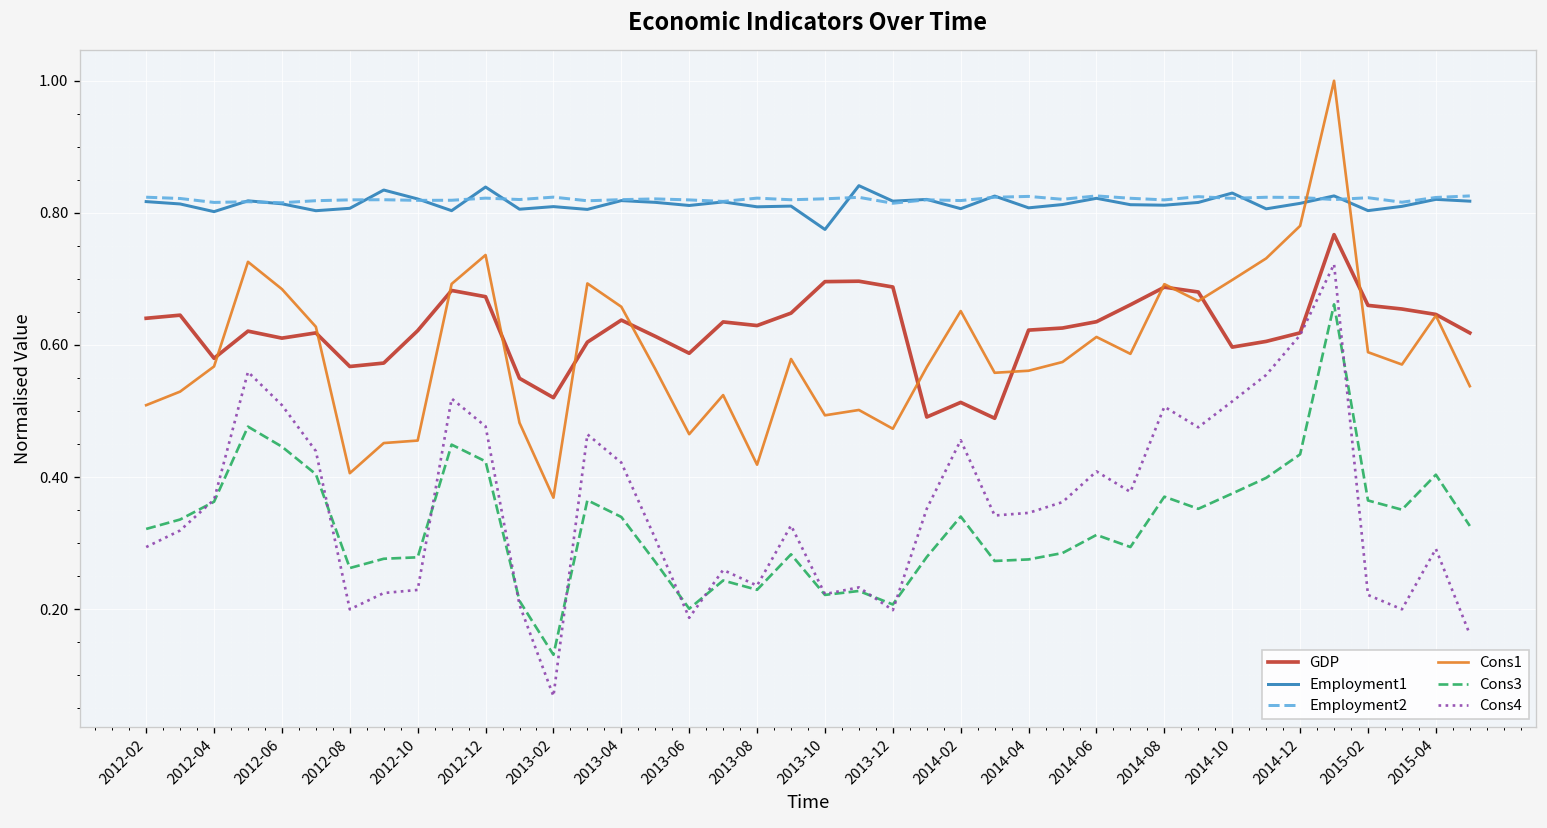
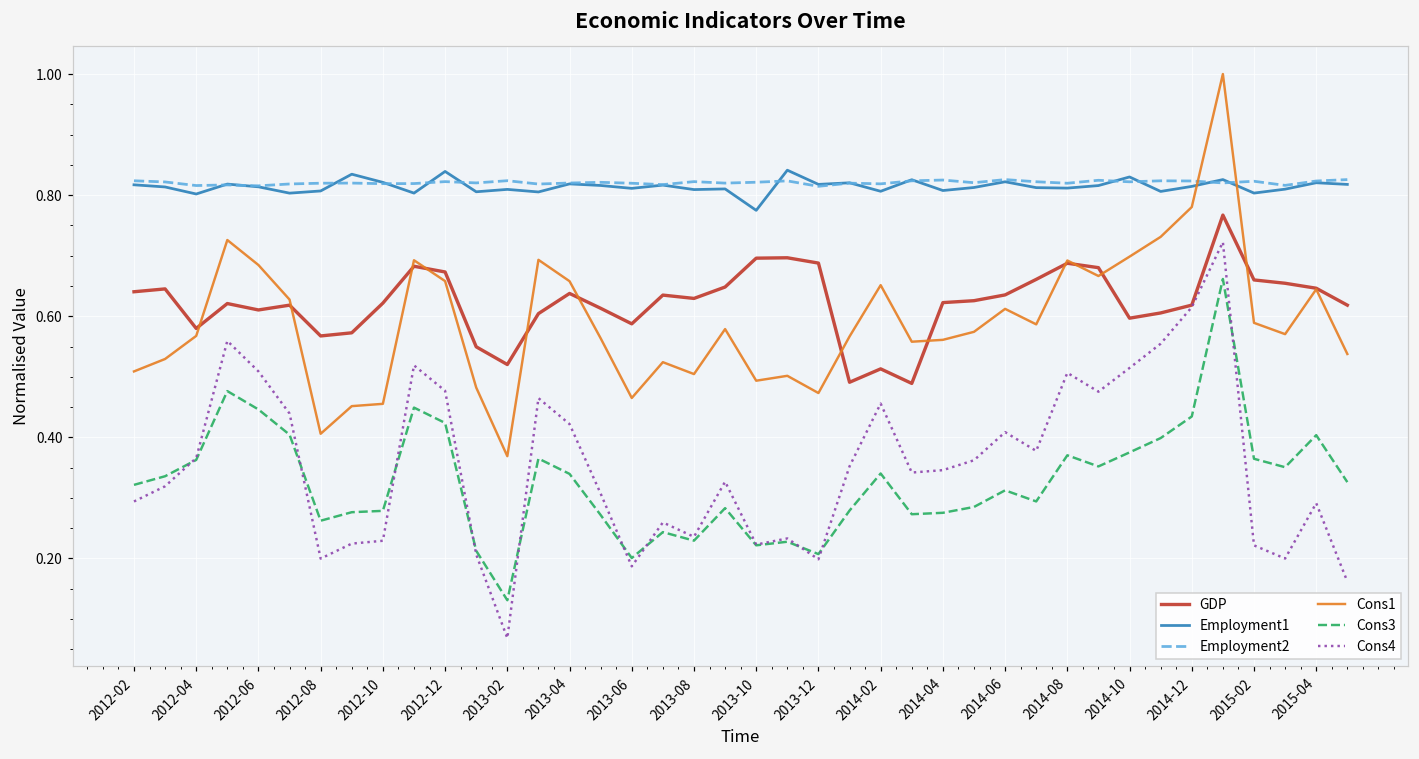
  {
    "GDP": {
      "2012-02": 0.64,
      "2012-04": 0.58,
      "2012-06": 0.61,
      "2012-08": 0.57,
      "2012-10": 0.62,
      "2012-12": 0.67,
      "2013-02": 0.52,
      "2013-04": 0.64,
      "2013-06": 0.59,
      "2013-08": 0.63,
      "2013-10": 0.70,
      "2013-12": 0.69,
      "2014-02": 0.51,
      "2014-04": 0.62,
      "2014-06": 0.64,
      "2014-10": 0.60,
      "2015-02": 0.66
    },
    "Employment1": {
      "2012-02": 0.82,
      "2012-04": 0.80,
      "2012-08": 0.81,
      "2012-12": 0.84,
      "2013-02": 0.81,
      "2013-06": 0.81,
      "2013-08": 0.81,
      "2013-10": 0.77,
      "2014-02": 0.81,
      "2014-04": 0.81,
      "2014-08": 0.81,
      "2014-10": 0.83,
      "2014-12": 0.81,
      "2015-02": 0.80
    },
    "Employment2": {
      "2012-02": 0.82,
      "2012-04": 0.82,
      "2012-08": 0.82,
      "2012-12": 0.82,
      "2013-02": 0.82,
      "2013-06": 0.82,
      "2013-08": 0.82,
      "2013-10": 0.82,
      "2014-02": 0.82,
      "2014-04": 0.82,
      "2014-08": 0.82,
      "2014-10": 0.82,
      "2014-12": 0.82,
      "2015-02": 0.82
    },
    "Cons1": {
      "2012-02": 0.51,
      "2012-04": 0.57,
      "2012-06": 0.68,
      "2012-08": 0.41,
      "2012-10": 0.46,
-     "2012-12": 0.74,
+     "2012-12": 0.66,
      "2013-02": 0.37,
      "2013-04": 0.66,
      "2013-06": 0.47,
-     "2013-08": 0.42,
+     "2013-08": 0.50,
      "2013-10": 0.49,
      "2013-12": 0.47,
      "2014-02": 0.65,
      "2014-04": 0.56,
      "2014-06": 0.61,
      "2014-10": 0.70,
      "2014-12": 0.78,
      "2015-02": 0.59
    },
    "Cons3": {
      "2012-02": 0.32,
      "2012-06": 0.45,
      "2012-08": 0.26,
      "2012-10": 0.28,
      "2012-12": 0.42,
      "2013-02": 0.13,
      "2013-04": 0.34,
      "2013-06": 0.20,
      "2013-08": 0.23,
      "2013-12": 0.21,
      "2014-02": 0.34,
      "2014-04": 0.28,
      "2014-06": 0.31,
      "2014-08": 0.37,
      "2014-10": 0.38,
      "2014-12": 0.43,
      "2015-02": 0.36,
      "2015-04": 0.40
    },
    "Cons4": {
      "2012-02": 0.29,
      "2012-06": 0.51,
      "2012-08": 0.20,
      "2012-10": 0.23,
      "2012-12": 0.48,
      "2013-02": 0.07,
      "2013-04": 0.42,
      "2013-06": 0.19,
      "2013-08": 0.24,
      "2013-12": 0.20,
      "2014-02": 0.46,
      "2014-04": 0.35,
      "2014-06": 0.41,
      "2014-08": 0.51,
      "2014-10": 0.51,
      "2015-02": 0.22,
      "2015-04": 0.29
    }
  }
